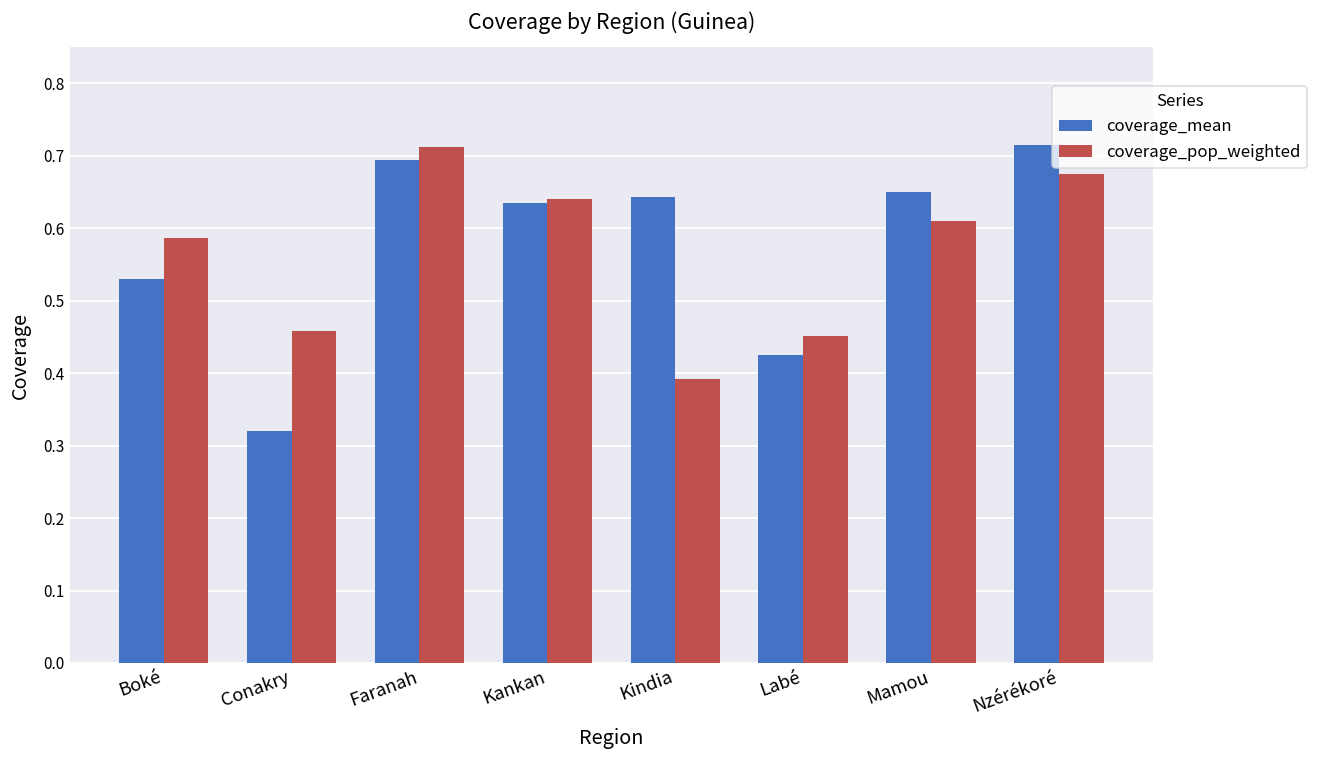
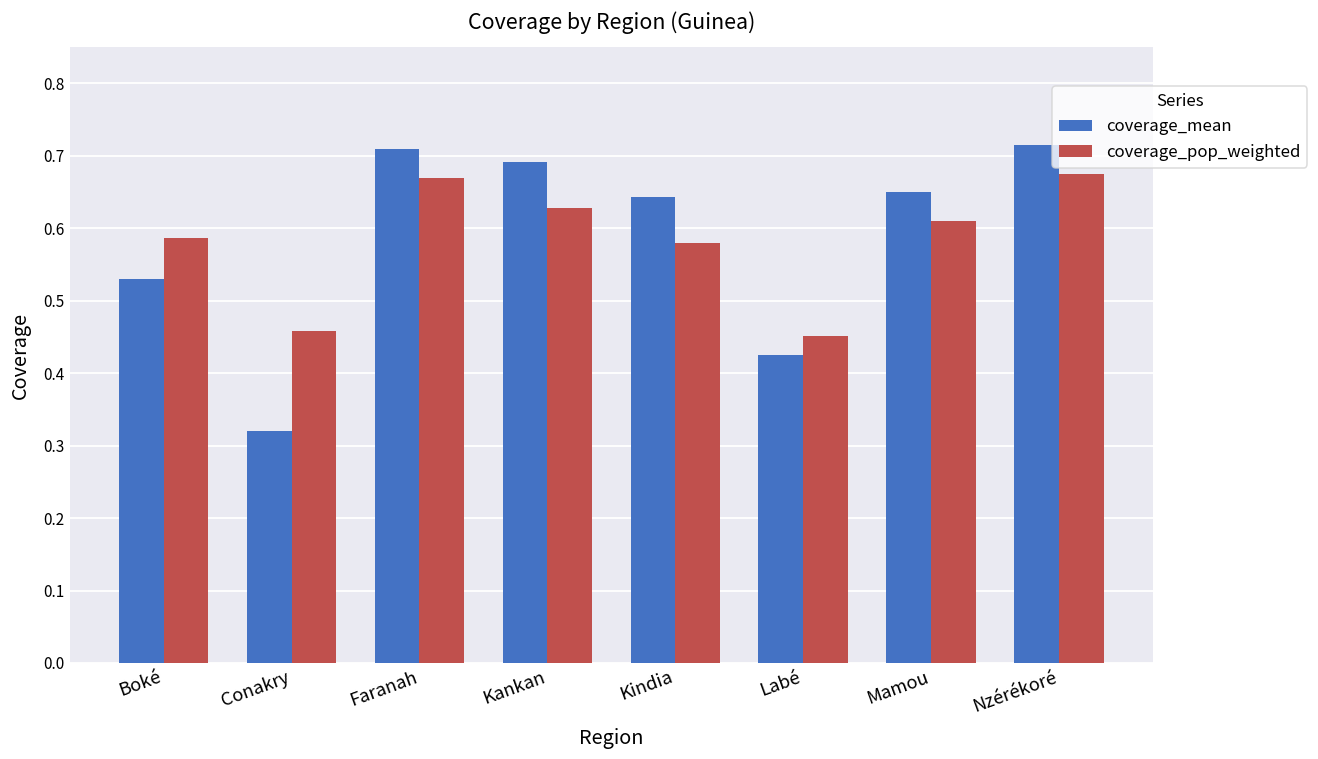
  {
    "coverage_mean": {
      "Boké": 0.53,
      "Conakry": 0.32,
-     "Faranah": 0.69,
-     "Kankan": 0.63,
+     "Faranah": 0.71,
+     "Kankan": 0.69,
      "Kindia": 0.64,
      "Labé": 0.43,
      "Mamou": 0.65,
      "Nzérékoré": 0.72
    },
    "coverage_pop_weighted": {
      "Boké": 0.59,
      "Conakry": 0.46,
-     "Faranah": 0.71,
-     "Kankan": 0.64,
-     "Kindia": 0.39,
+     "Faranah": 0.67,
+     "Kankan": 0.63,
+     "Kindia": 0.58,
      "Labé": 0.45,
      "Mamou": 0.61,
      "Nzérékoré": 0.68
    }
  }
